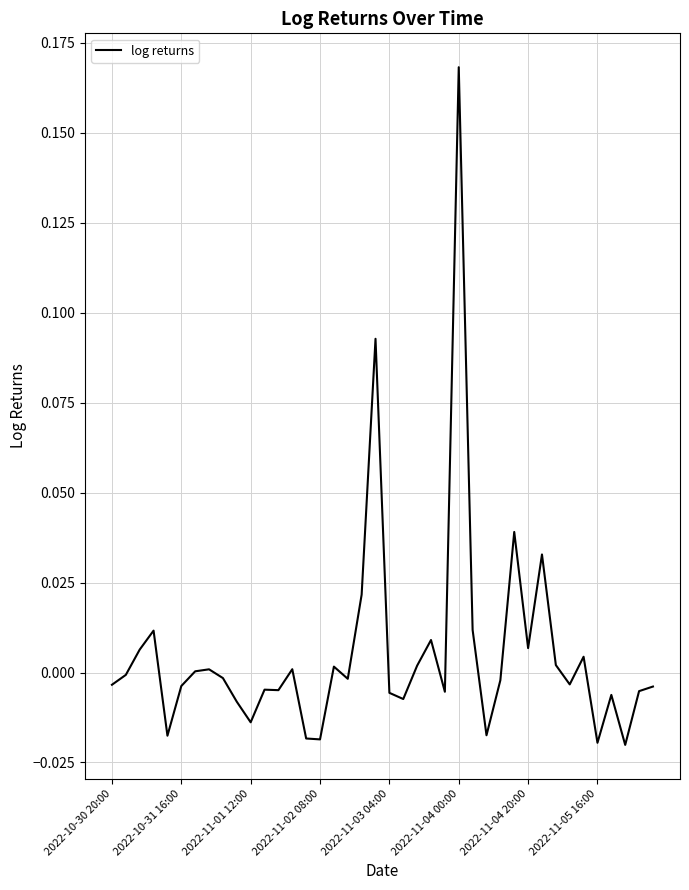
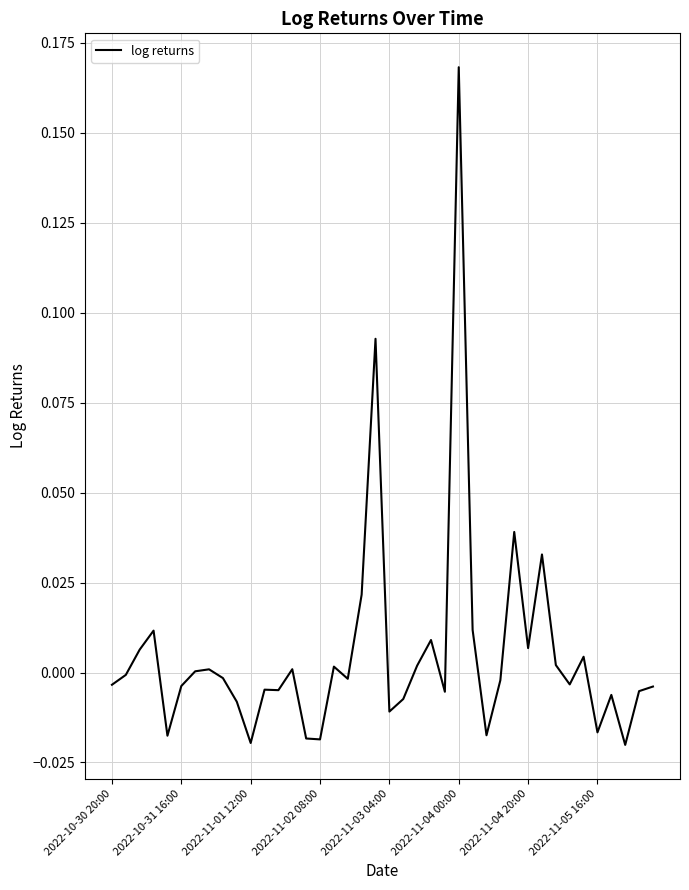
  {
    "2022-10-30 20:00": -0.003,
    "2022-10-31 16:00": -0.004,
-   "2022-11-01 12:00": -0.014,
+   "2022-11-01 12:00": -0.020,
    "2022-11-02 08:00": -0.019,
-   "2022-11-03 04:00": -0.006,
+   "2022-11-03 04:00": -0.011,
    "2022-11-04 00:00": 0.168,
    "2022-11-04 20:00": 0.007,
-   "2022-11-05 16:00": -0.020
+   "2022-11-05 16:00": -0.017
  }
